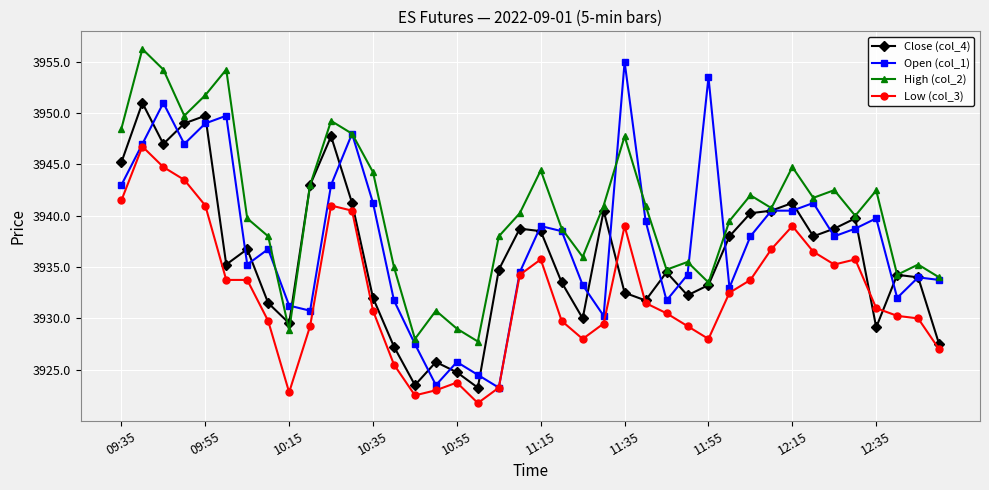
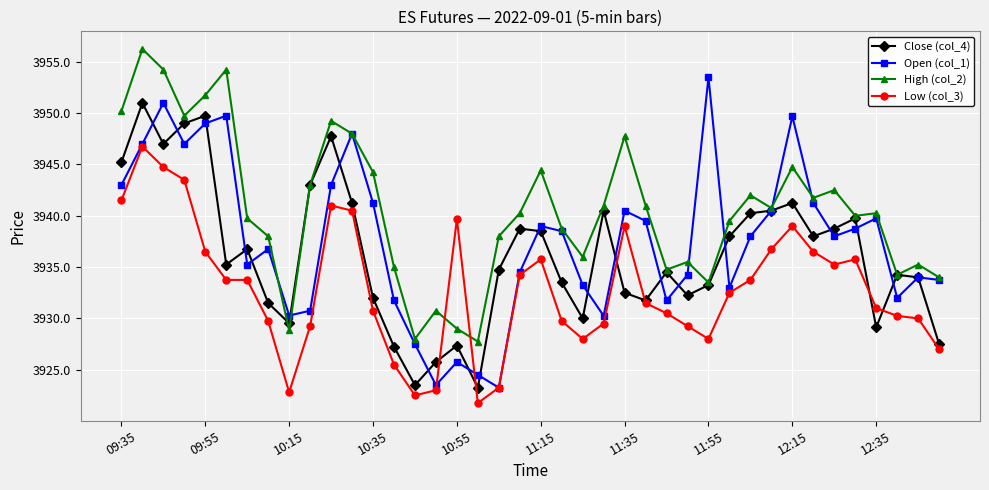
  {
    "Close (col_4)": {
      "09:35": 3945.2,
      "09:55": 3949.8,
      "10:15": 3929.5,
      "10:35": 3932.0,
-     "10:55": 3924.8,
+     "10:55": 3927.4,
      "11:15": 3938.5,
      "11:35": 3932.5,
      "11:55": 3933.3,
      "12:15": 3941.3,
      "12:35": 3929.1
    },
    "Open (col_1)": {
      "09:35": 3943.0,
      "09:55": 3949.0,
-     "10:15": 3931.3,
+     "10:15": 3930.3,
      "10:35": 3941.3,
      "10:55": 3925.8,
      "11:15": 3939.0,
-     "11:35": 3955.0,
+     "11:35": 3940.5,
      "11:55": 3953.5,
-     "12:15": 3940.5,
+     "12:15": 3949.7,
      "12:35": 3939.8
    },
    "High (col_2)": {
-     "09:35": 3948.5,
+     "09:35": 3950.2,
      "09:55": 3951.8,
      "10:15": 3928.8,
      "10:35": 3944.3,
      "10:55": 3929.0,
      "11:15": 3944.4,
      "11:35": 3947.8,
      "11:55": 3933.5,
      "12:15": 3944.8,
-     "12:35": 3942.5
+     "12:35": 3940.3
    },
    "Low (col_3)": {
      "09:35": 3941.5,
-     "09:55": 3941.0,
+     "09:55": 3936.5,
      "10:15": 3922.8,
      "10:35": 3930.8,
-     "10:55": 3923.8,
+     "10:55": 3939.7,
      "11:15": 3935.8,
      "11:35": 3939.0,
      "11:55": 3928.0,
      "12:15": 3939.0,
      "12:35": 3931.0
    }
  }
